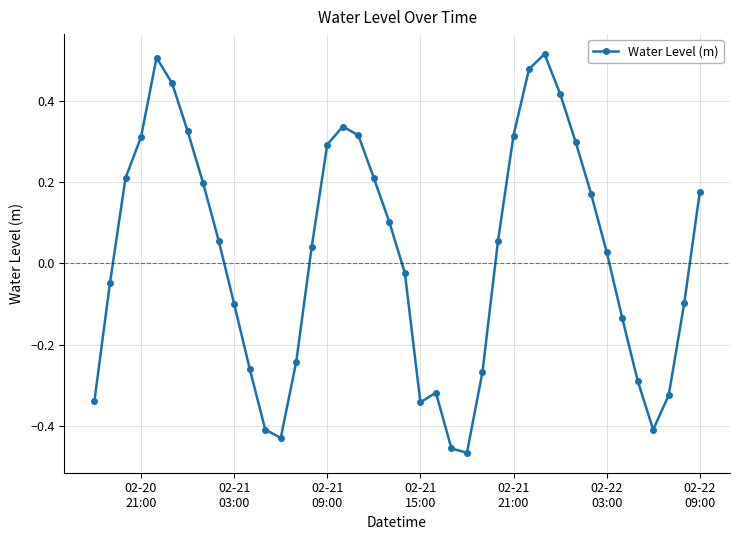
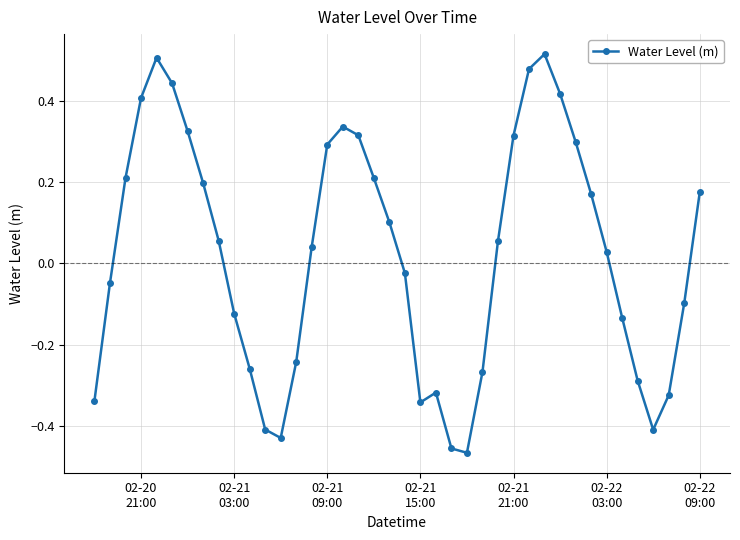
  {
-   "02-20 21:00": 0.31,
-   "02-21 03:00": -0.10,
+   "02-20 21:00": 0.41,
+   "02-21 03:00": -0.12,
    "02-21 09:00": 0.29,
    "02-21 15:00": -0.34,
    "02-21 21:00": 0.31,
    "02-22 03:00": 0.03,
    "02-22 09:00": 0.17
  }
